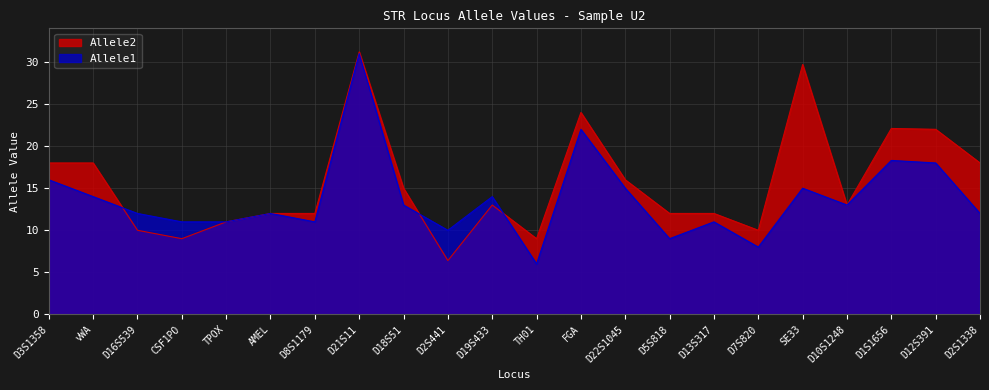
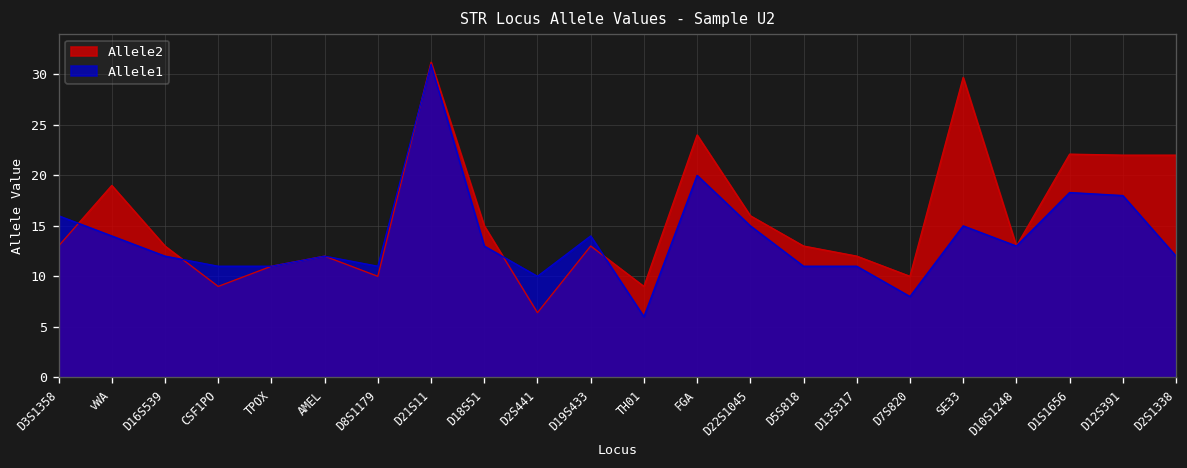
  {
    "Allele2": {
-     "D3S1358": 18,
-     "vWA": 18,
-     "D16S539": 10,
+     "D3S1358": 13,
+     "vWA": 19,
+     "D16S539": 13,
      "CSF1PO": 9,
-     "D8S1179": 12,
+     "D8S1179": 10,
      "D18S51": 15,
      "D2S441": 6,
      "D19S433": 13,
      "TH01": 9,
      "FGA": 24,
      "D22S1045": 16,
-     "D5S818": 12,
+     "D5S818": 13,
      "D13S317": 12,
      "D7S820": 10,
      "SE33": 30,
      "D1S1656": 22,
      "D12S391": 22,
-     "D2S1338": 18
+     "D2S1338": 22
    },
    "Allele1": {
      "D3S1358": 16,
      "vWA": 14,
      "D16S539": 12,
      "CSF1PO": 11,
      "D8S1179": 11,
      "D18S51": 13,
      "D2S441": 10,
      "D19S433": 14,
      "TH01": 6,
-     "FGA": 22,
+     "FGA": 20,
      "D22S1045": 15,
-     "D5S818": 9,
+     "D5S818": 11,
      "D13S317": 11,
      "D7S820": 8,
      "SE33": 15,
      "D1S1656": 18,
      "D12S391": 18,
      "D2S1338": 12
    }
  }
